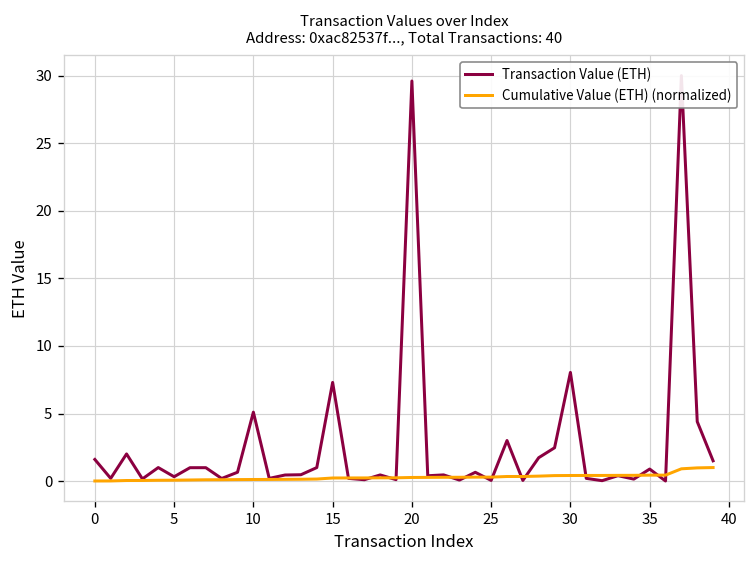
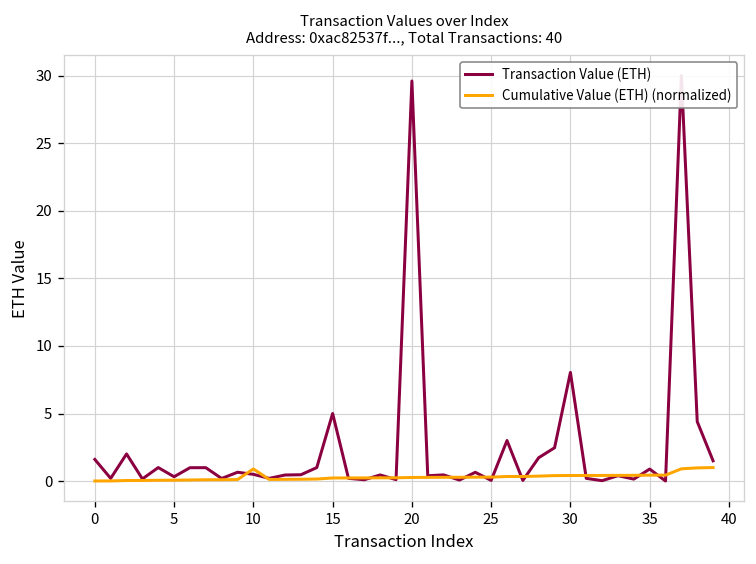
  {
    "Transaction Value (ETH)": {
      "0": 1.6,
      "5": 0.3,
-     "10": 5.1,
-     "15": 7.3,
+     "10": 0.5,
+     "15": 5.0,
      "20": 29.6,
      "25": 0.1,
      "30": 8.0,
      "35": 0.9
    },
    "Cumulative Value (ETH) (normalized)": {
      "0": 0.0,
      "5": 0.1,
-     "10": 0.1,
+     "10": 0.9,
      "15": 0.2,
      "20": 0.3,
      "25": 0.3,
      "30": 0.4,
      "35": 0.4
    }
  }
